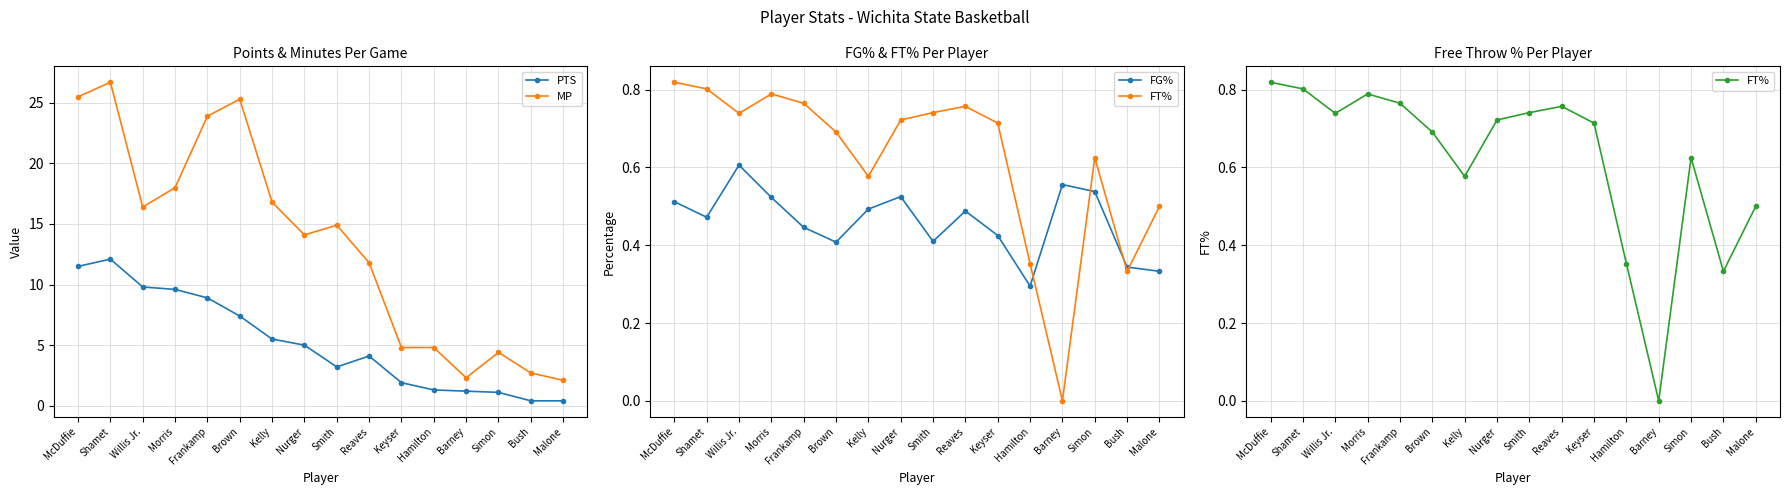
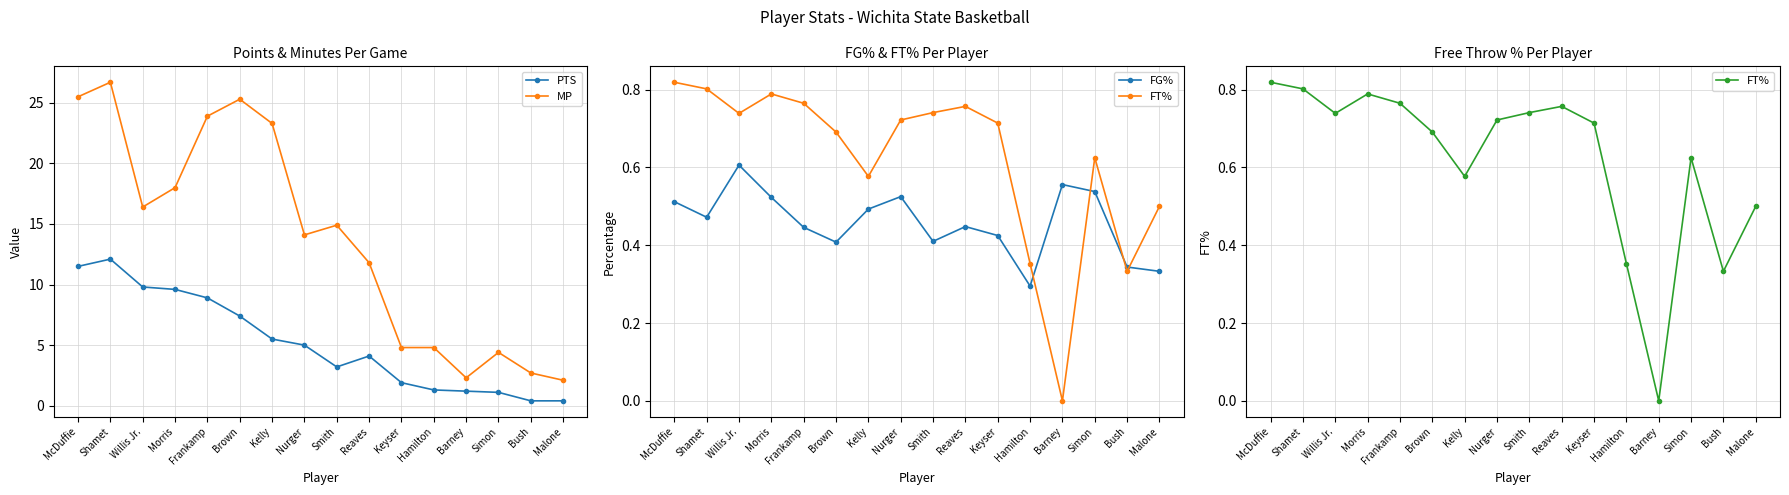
  {
    "Points & Minutes Per Game": {
      "PTS": {
        "McDuffie": 11.5,
        "Shamet": 12.1,
        "Willis Jr.": 9.8,
        "Morris": 9.6,
        "Frankamp": 8.9,
        "Brown": 7.4,
        "Kelly": 5.5,
        "Nurger": 5.0,
        "Smith": 3.2,
        "Reaves": 4.1,
        "Keyser": 1.9,
        "Hamilton": 1.3,
        "Barney": 1.2,
        "Simon": 1.1,
        "Bush": 0.4,
        "Malone": 0.4
      },
      "MP": {
        "McDuffie": 25.5,
        "Shamet": 26.7,
        "Willis Jr.": 16.4,
        "Morris": 18.0,
        "Frankamp": 23.9,
        "Brown": 25.3,
-       "Kelly": 16.8,
+       "Kelly": 23.3,
        "Nurger": 14.1,
        "Smith": 14.9,
        "Reaves": 11.8,
        "Keyser": 4.8,
        "Hamilton": 4.8,
        "Barney": 2.3,
        "Simon": 4.4,
        "Bush": 2.7,
        "Malone": 2.1
      }
    },
    "FG% & FT% Per Player": {
      "FG%": {
        "McDuffie": 0.51,
        "Shamet": 0.47,
        "Willis Jr.": 0.61,
        "Morris": 0.52,
        "Frankamp": 0.45,
        "Brown": 0.41,
        "Kelly": 0.49,
        "Nurger": 0.53,
        "Smith": 0.41,
-       "Reaves": 0.49,
+       "Reaves": 0.45,
        "Keyser": 0.43,
        "Hamilton": 0.30,
        "Barney": 0.56,
        "Simon": 0.54,
        "Bush": 0.34,
        "Malone": 0.33
      }
    },
    "Free Throw % Per Player": {
      "McDuffie": 0.82,
      "Shamet": 0.80,
      "Willis Jr.": 0.74,
      "Morris": 0.79,
      "Frankamp": 0.77,
      "Brown": 0.69,
      "Kelly": 0.58,
      "Nurger": 0.72,
      "Smith": 0.74,
      "Reaves": 0.76,
      "Keyser": 0.71,
      "Hamilton": 0.35,
      "Barney": 0.00,
      "Simon": 0.63,
      "Bush": 0.33,
      "Malone": 0.50
    }
  }
